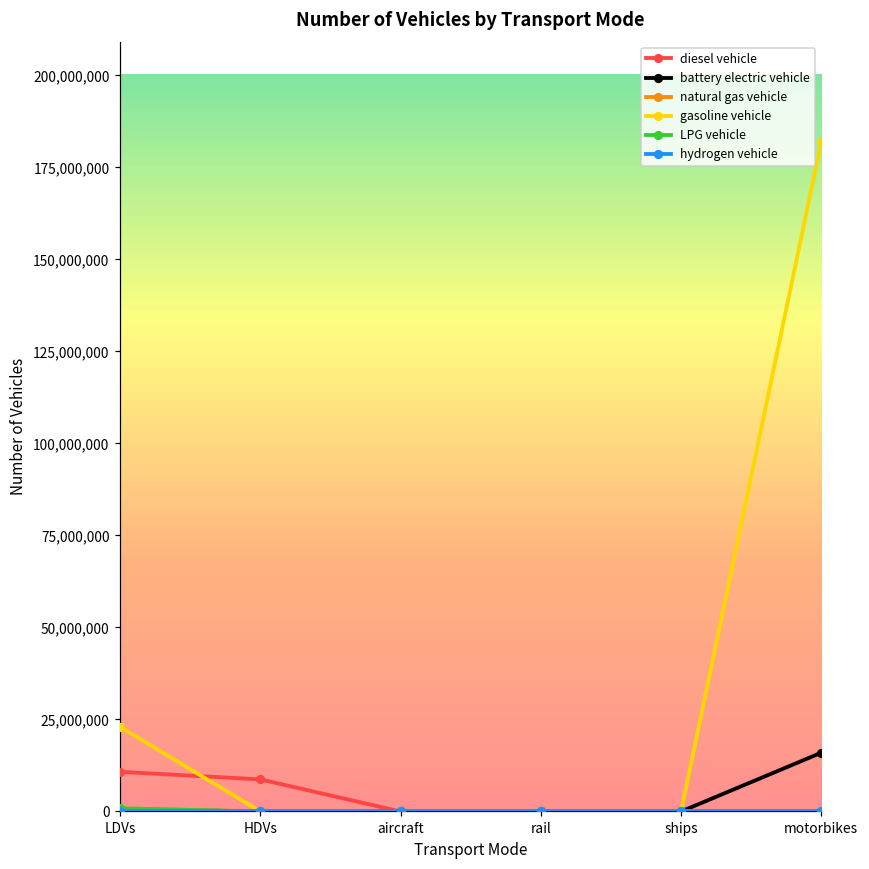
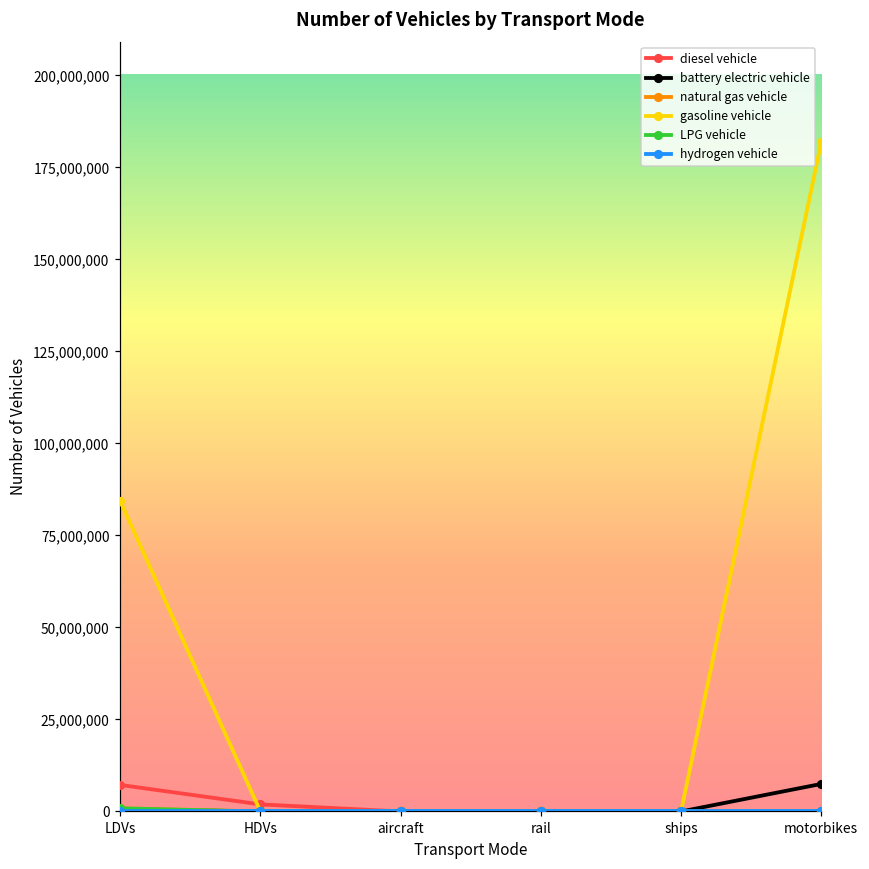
  {
    "diesel vehicle": {
-     "LDVs": "11,000,000",
-     "HDVs": "9,000,000"
+     "LDVs": "7,000,000",
+     "HDVs": "2,000,000"
    },
    "battery electric vehicle": {
-     "motorbikes": "16,000,000"
+     "motorbikes": "7,000,000"
    },
    "gasoline vehicle": {
-     "LDVs": "23,000,000",
+     "LDVs": "84,000,000",
      "motorbikes": "182,000,000"
    }
  }
